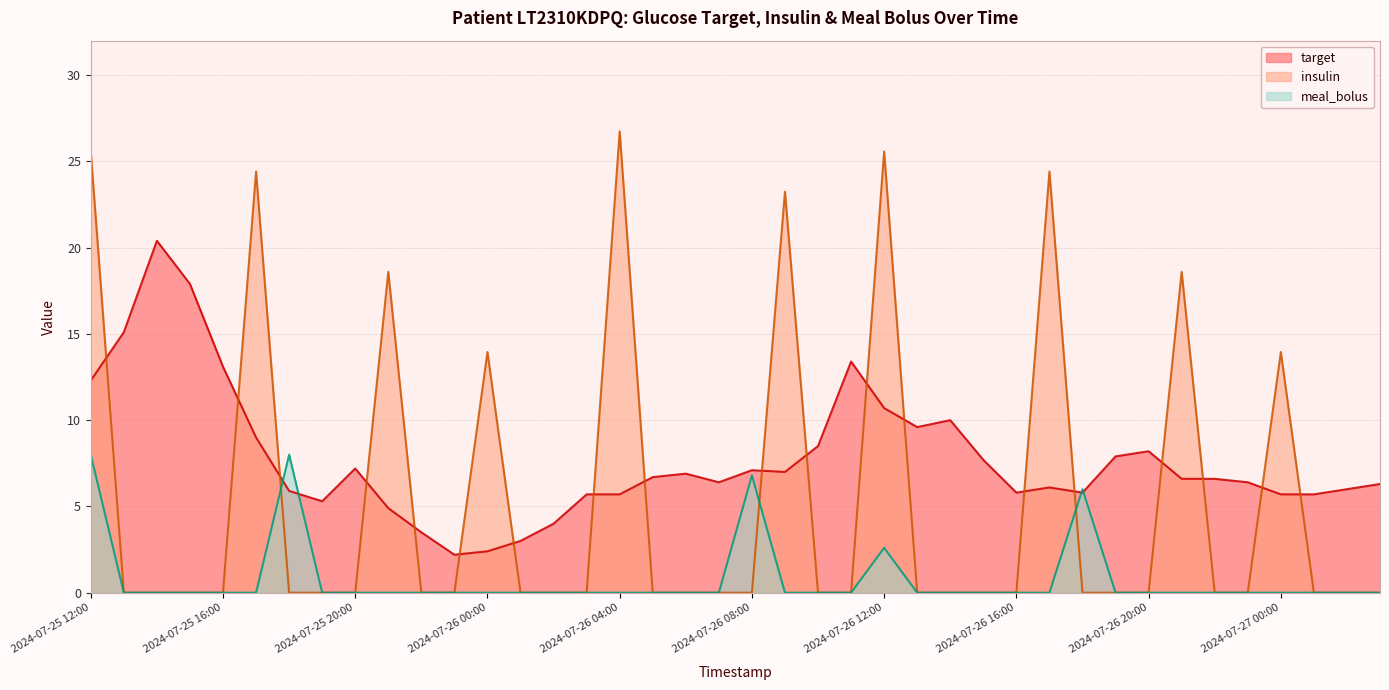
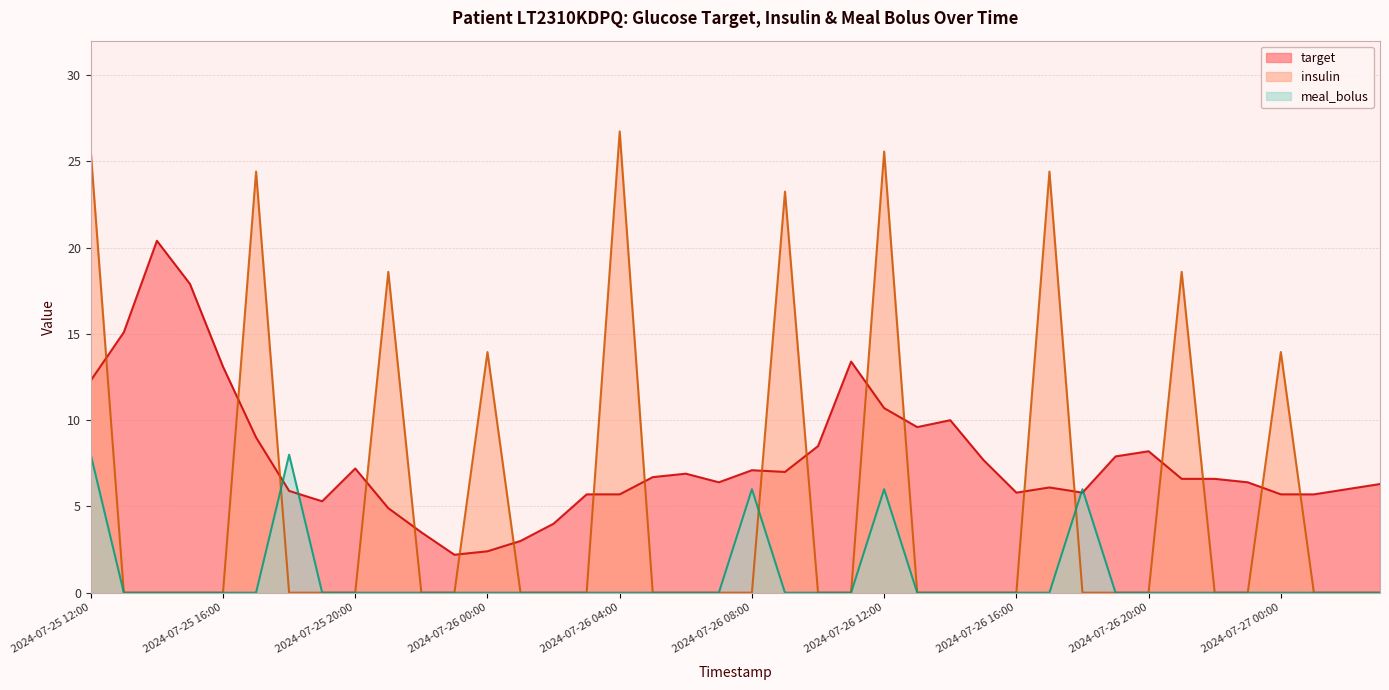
  {
    "meal_bolus": {
      "2024-07-25 12:00": 8.0,
      "2024-07-26 00:00": 0.0,
      "2024-07-26 04:00": 0.0,
-     "2024-07-26 08:00": 6.8,
-     "2024-07-26 12:00": 2.6,
+     "2024-07-26 08:00": 6.0,
+     "2024-07-26 12:00": 6.0,
      "2024-07-27 00:00": 0.0
    }
  }
